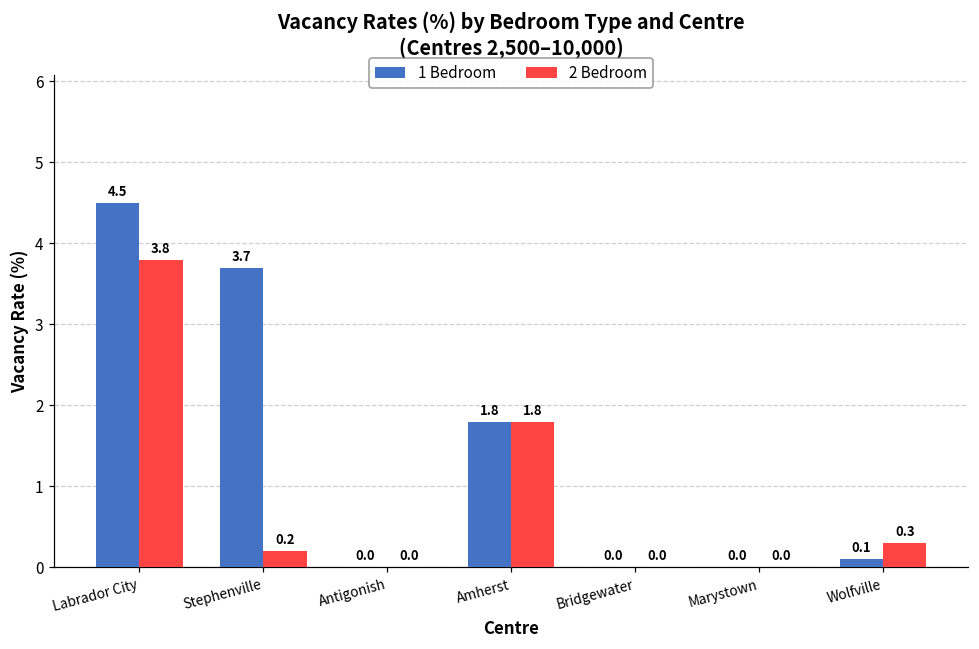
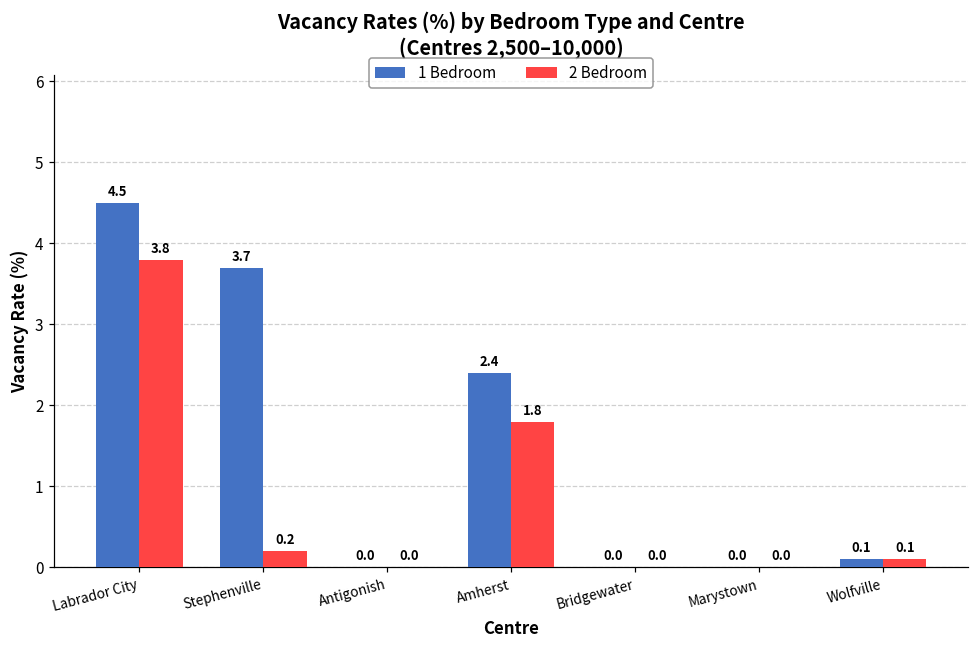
  {
    "1 Bedroom": {
      "Labrador City": 4.5,
      "Stephenville": 3.7,
      "Antigonish": 0.0,
-     "Amherst": 1.8,
+     "Amherst": 2.4,
      "Bridgewater": 0.0,
      "Marystown": 0.0,
      "Wolfville": 0.1
    },
    "2 Bedroom": {
      "Labrador City": 3.8,
      "Stephenville": 0.2,
      "Antigonish": 0.0,
      "Amherst": 1.8,
      "Bridgewater": 0.0,
      "Marystown": 0.0,
-     "Wolfville": 0.3
+     "Wolfville": 0.1
    }
  }
